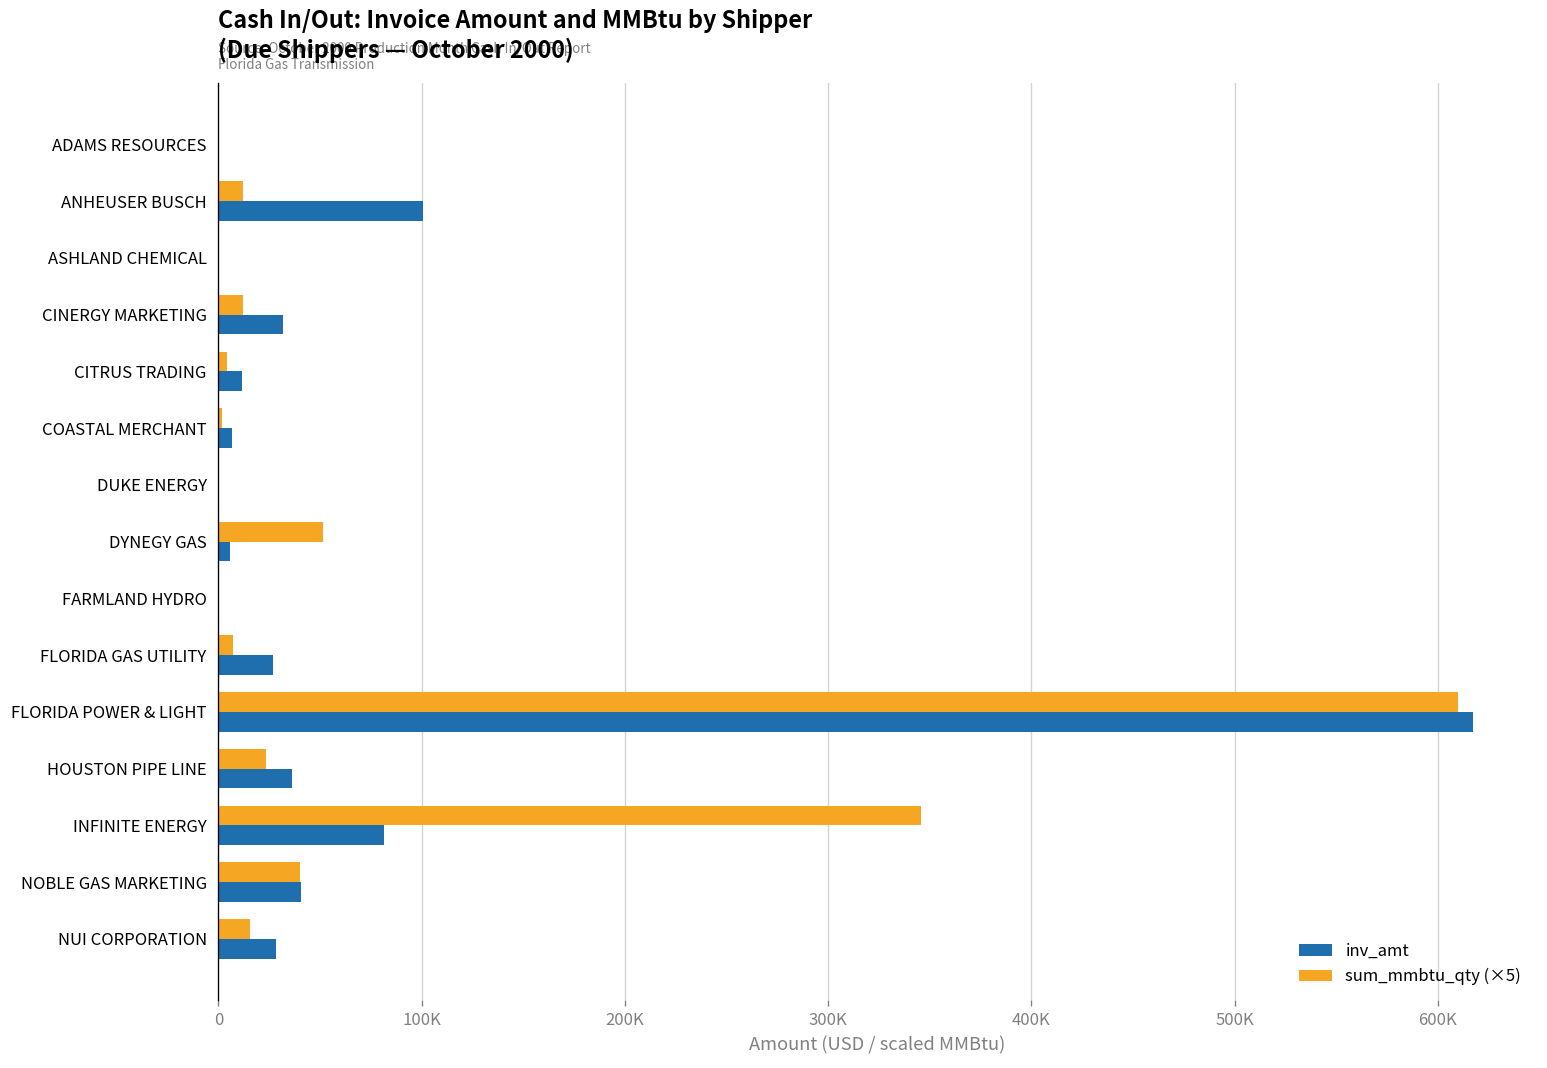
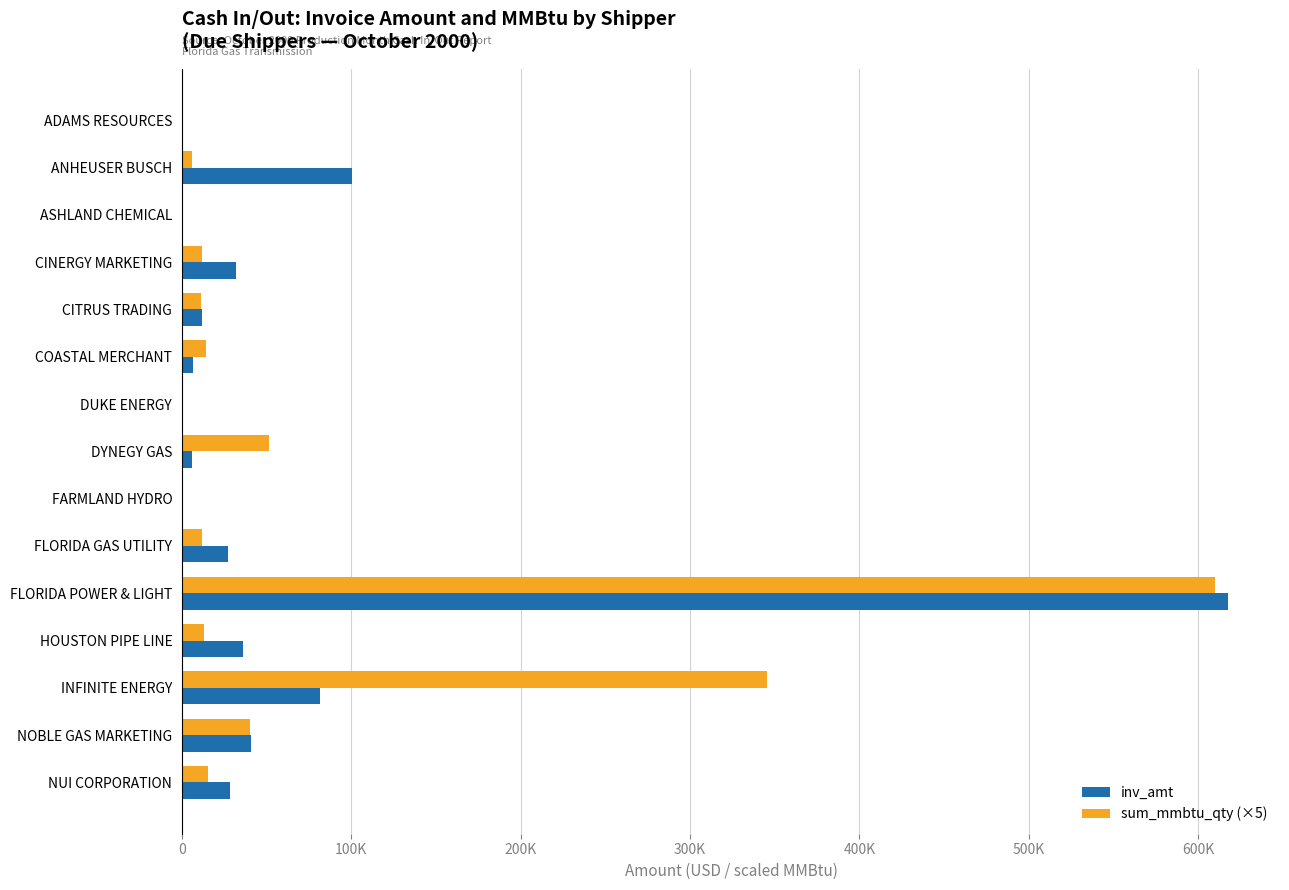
  {
    "inv_amt": {
      "ANHEUSER BUSCH": 101000,
      "CINERGY MARKETING": 32000,
      "CITRUS TRADING": 12000,
      "COASTAL MERCHANT": 7000,
      "DYNEGY GAS": 6000,
      "FLORIDA GAS UTILITY": 27000,
      "FLORIDA POWER & LIGHT": 617000,
      "HOUSTON PIPE LINE": 36000,
      "INFINITE ENERGY": 81000,
      "NOBLE GAS MARKETING": 41000,
      "NUI CORPORATION": 29000
    },
    "sum_mmbtu_qty (×5)": {
-     "ANHEUSER BUSCH": 12000,
+     "ANHEUSER BUSCH": 6000,
      "CINERGY MARKETING": 12000,
-     "CITRUS TRADING": 4000,
-     "COASTAL MERCHANT": 2000,
+     "CITRUS TRADING": 11000,
+     "COASTAL MERCHANT": 14000,
      "DYNEGY GAS": 51000,
-     "FLORIDA GAS UTILITY": 7000,
+     "FLORIDA GAS UTILITY": 12000,
      "FLORIDA POWER & LIGHT": 610000,
-     "HOUSTON PIPE LINE": 23000,
+     "HOUSTON PIPE LINE": 13000,
      "INFINITE ENERGY": 345000,
      "NOBLE GAS MARKETING": 40000,
      "NUI CORPORATION": 15000
    }
  }
